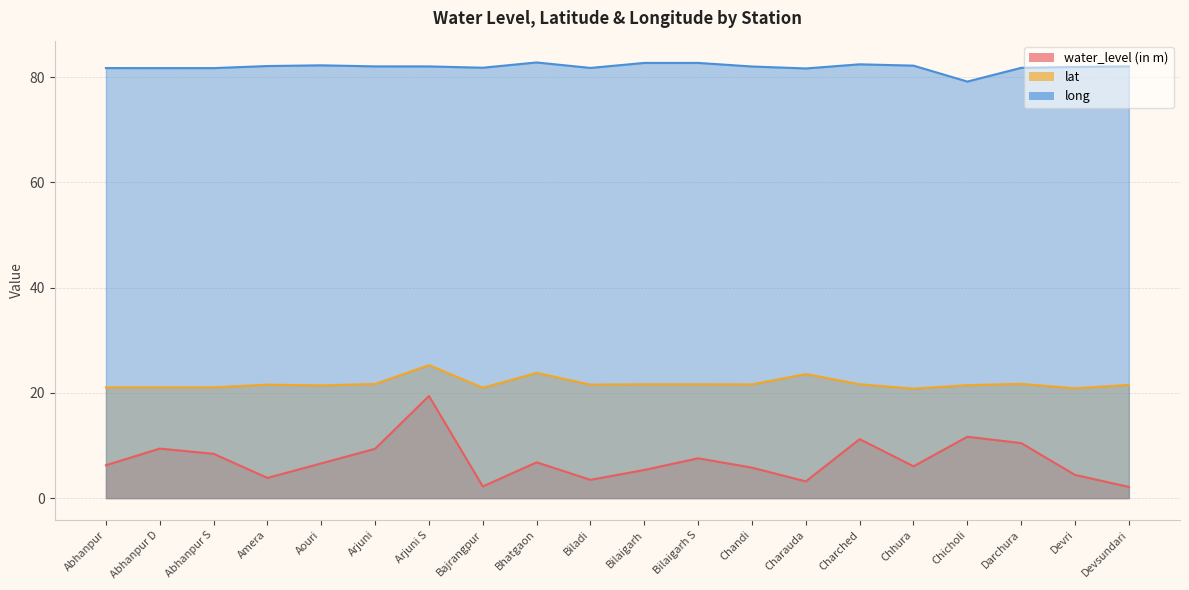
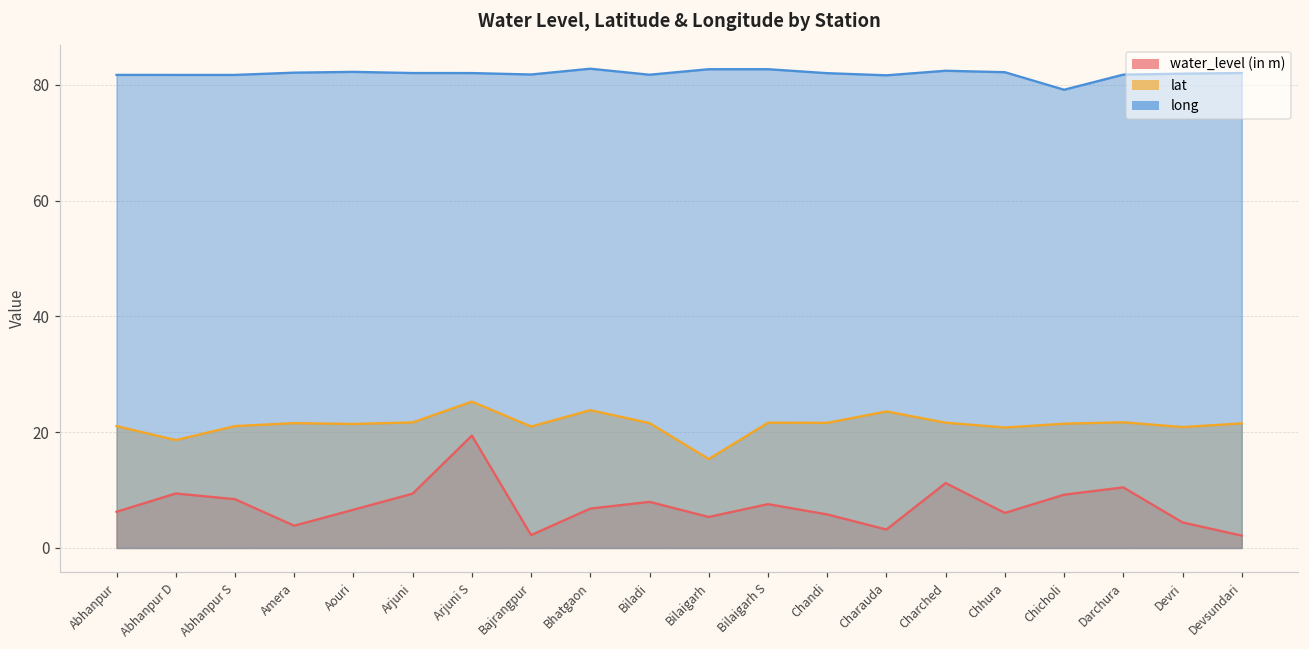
  {
    "water_level (in m)": {
      "Abhanpur": 6,
      "Abhanpur D": 9,
      "Abhanpur S": 8,
      "Amera": 4,
      "Aouri": 7,
      "Arjuni": 9,
      "Arjuni S": 19,
      "Bajrangpur": 2,
      "Bhatgaon": 7,
-     "Biladi": 3,
+     "Biladi": 8,
      "Bilaigarh": 5,
      "Bilaigarh S": 8,
      "Chandi": 6,
      "Charauda": 3,
      "Charched": 11,
      "Chhura": 6,
-     "Chicholi": 12,
+     "Chicholi": 9,
      "Darchura": 10,
      "Devri": 4,
      "Devsundari": 2
    },
    "lat": {
      "Abhanpur": 21,
-     "Abhanpur D": 21,
+     "Abhanpur D": 19,
      "Abhanpur S": 21,
      "Amera": 22,
      "Aouri": 21,
      "Arjuni": 22,
      "Arjuni S": 25,
      "Bajrangpur": 21,
      "Bhatgaon": 24,
      "Biladi": 22,
-     "Bilaigarh": 22,
+     "Bilaigarh": 15,
      "Bilaigarh S": 22,
      "Chandi": 22,
      "Charauda": 24,
      "Charched": 22,
      "Chhura": 21,
      "Chicholi": 21,
      "Darchura": 22,
      "Devri": 21,
      "Devsundari": 22
    },
    "long": {
      "Abhanpur": 82,
      "Abhanpur D": 82,
      "Abhanpur S": 82,
      "Amera": 82,
      "Aouri": 82,
      "Arjuni": 82,
      "Arjuni S": 82,
      "Bajrangpur": 82,
      "Bhatgaon": 83,
      "Biladi": 82,
      "Bilaigarh": 83,
      "Bilaigarh S": 83,
      "Chandi": 82,
      "Charauda": 82,
      "Charched": 82,
      "Chhura": 82,
      "Chicholi": 79,
      "Darchura": 82
    }
  }
